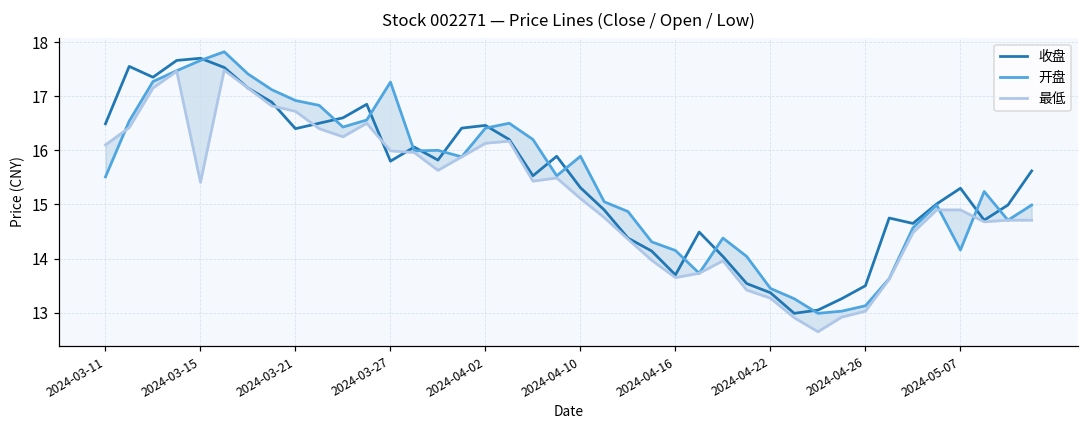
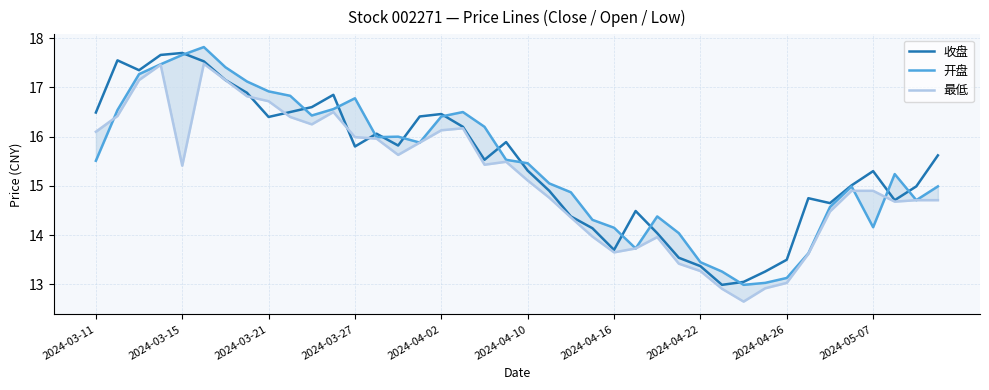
  {
    "开盘": {
      "2024-03-11": 15.5,
-     "2024-03-27": 17.3,
-     "2024-04-10": 15.9,
+     "2024-03-27": 16.8,
+     "2024-04-10": 15.5,
      "2024-05-07": 14.2
    },
    "最低": {
      "2024-03-15": 15.4,
      "2024-03-21": 16.7,
      "2024-03-27": 16.0,
      "2024-04-02": 16.1,
      "2024-04-10": 15.1,
      "2024-04-22": 13.3,
      "2024-04-26": 13.0
    }
  }
